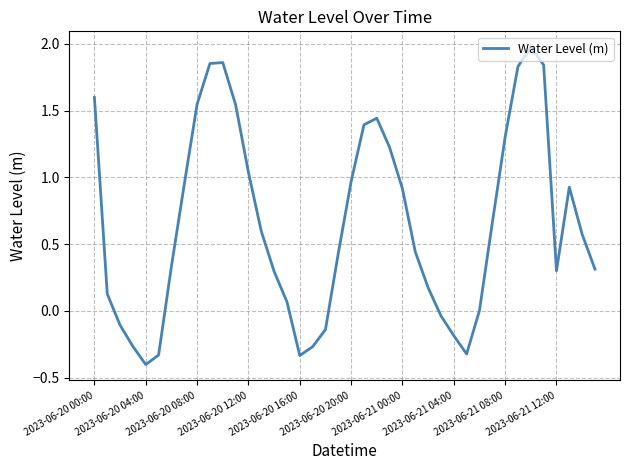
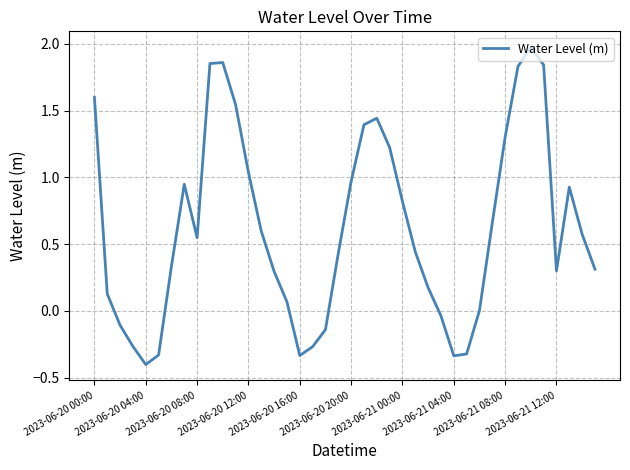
  {
    "2023-06-20 00:00": 1.60,
    "2023-06-20 04:00": -0.40,
-   "2023-06-20 08:00": 1.55,
+   "2023-06-20 08:00": 0.55,
    "2023-06-20 12:00": 1.04,
    "2023-06-20 16:00": -0.33,
    "2023-06-20 20:00": 0.97,
-   "2023-06-21 00:00": 0.91,
-   "2023-06-21 04:00": -0.19,
+   "2023-06-21 00:00": 0.82,
+   "2023-06-21 04:00": -0.34,
    "2023-06-21 08:00": 1.30,
    "2023-06-21 12:00": 0.30
  }
